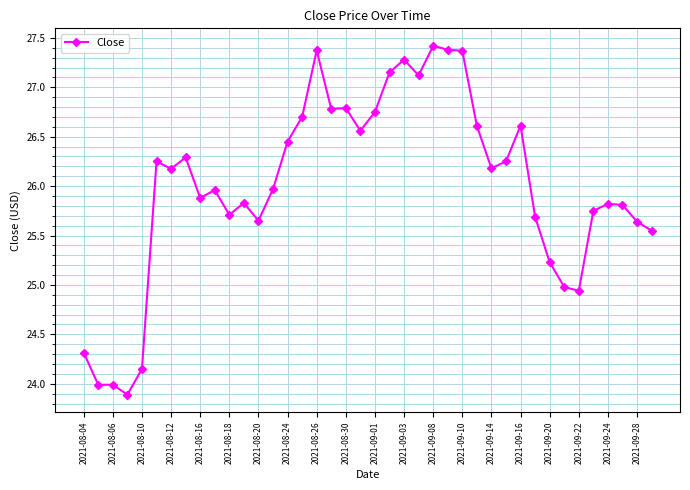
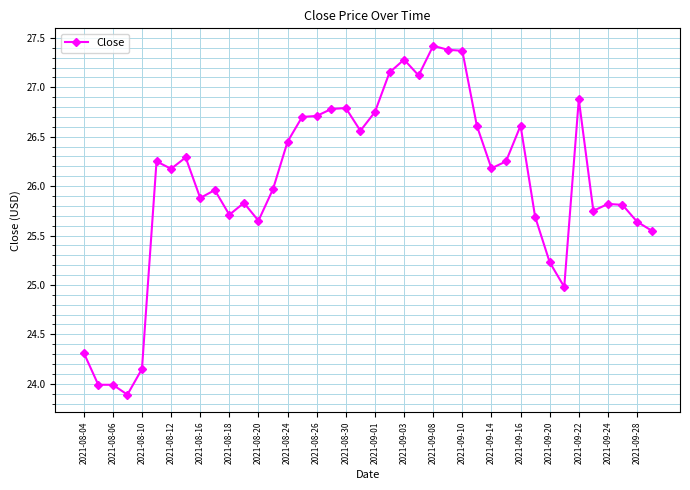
  {
    "2021-08-04": 24.3,
    "2021-08-06": 24.0,
    "2021-08-10": 24.1,
    "2021-08-12": 26.2,
    "2021-08-16": 25.9,
    "2021-08-18": 25.7,
    "2021-08-20": 25.7,
    "2021-08-24": 26.5,
-   "2021-08-26": 27.4,
+   "2021-08-26": 26.7,
    "2021-08-30": 26.8,
    "2021-09-01": 26.8,
    "2021-09-03": 27.3,
    "2021-09-08": 27.4,
    "2021-09-10": 27.4,
    "2021-09-14": 26.2,
    "2021-09-16": 26.6,
    "2021-09-20": 25.2,
-   "2021-09-22": 24.9,
+   "2021-09-22": 26.9,
    "2021-09-24": 25.8,
    "2021-09-28": 25.6
  }
